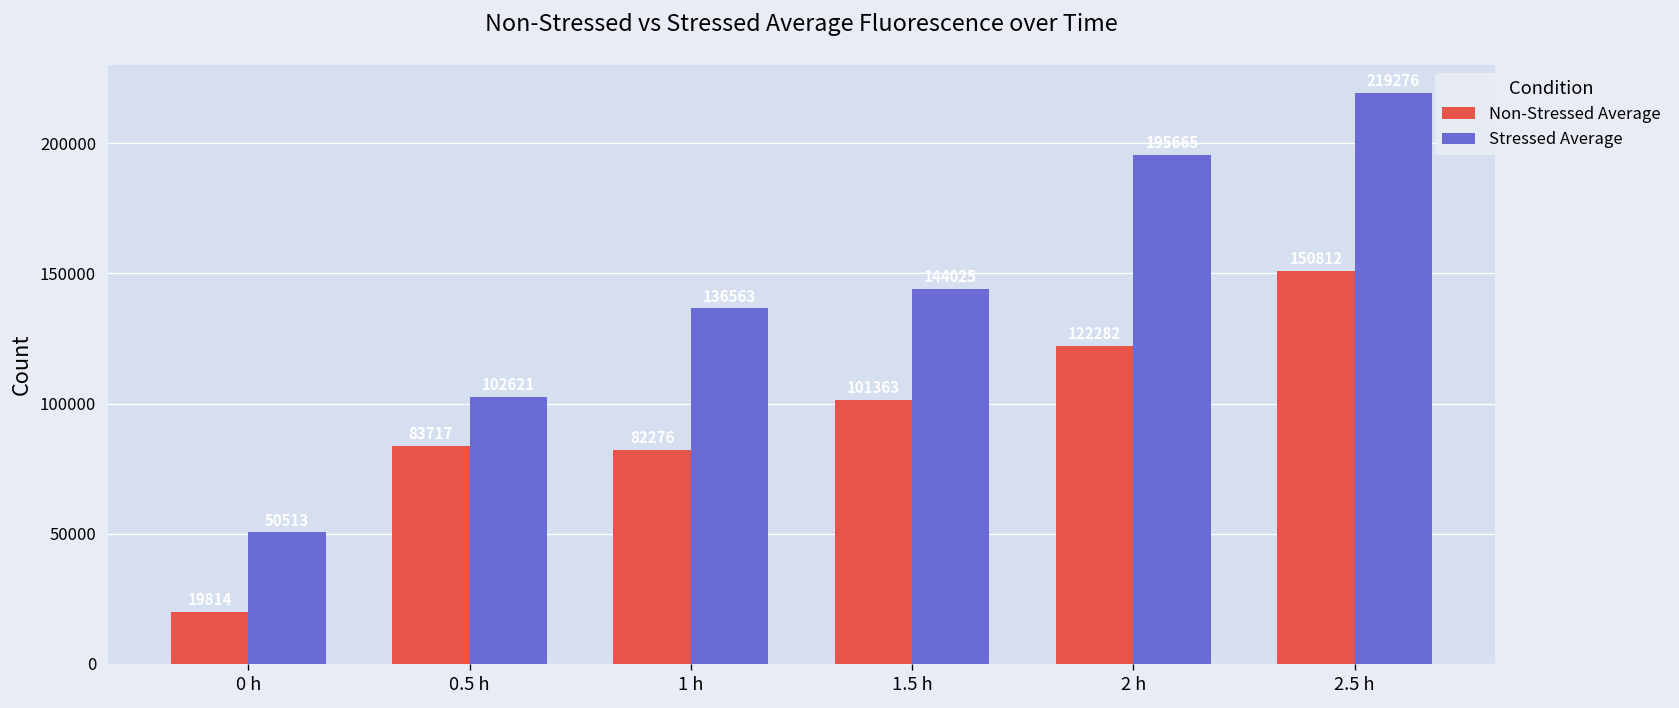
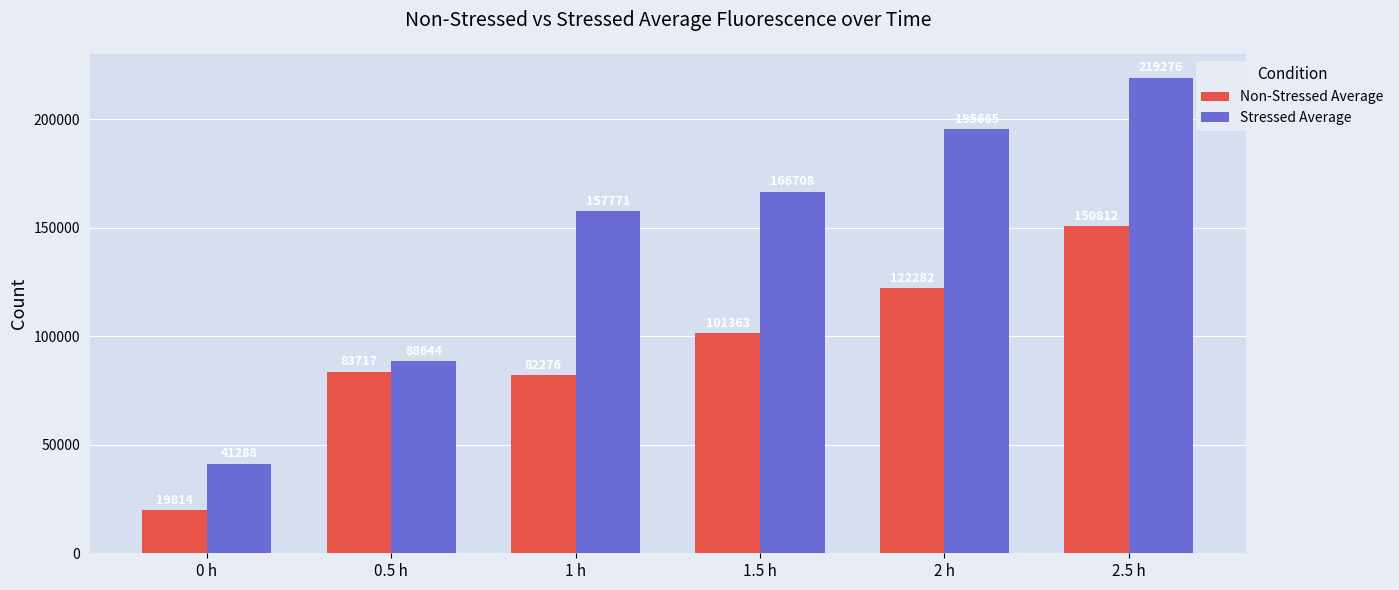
  {
    "Non-Stressed Average": {
      "0 h": 20000,
      "0.5 h": 84000,
      "1 h": 82000,
      "1.5 h": 101000,
      "2 h": 122000,
      "2.5 h": 151000
    },
    "Stressed Average": {
-     "0 h": 51000,
-     "0.5 h": 103000,
-     "1 h": 137000,
-     "1.5 h": 144000,
+     "0 h": 41000,
+     "0.5 h": 89000,
+     "1 h": 158000,
+     "1.5 h": 167000,
      "2 h": 196000,
      "2.5 h": 219000
    }
  }
